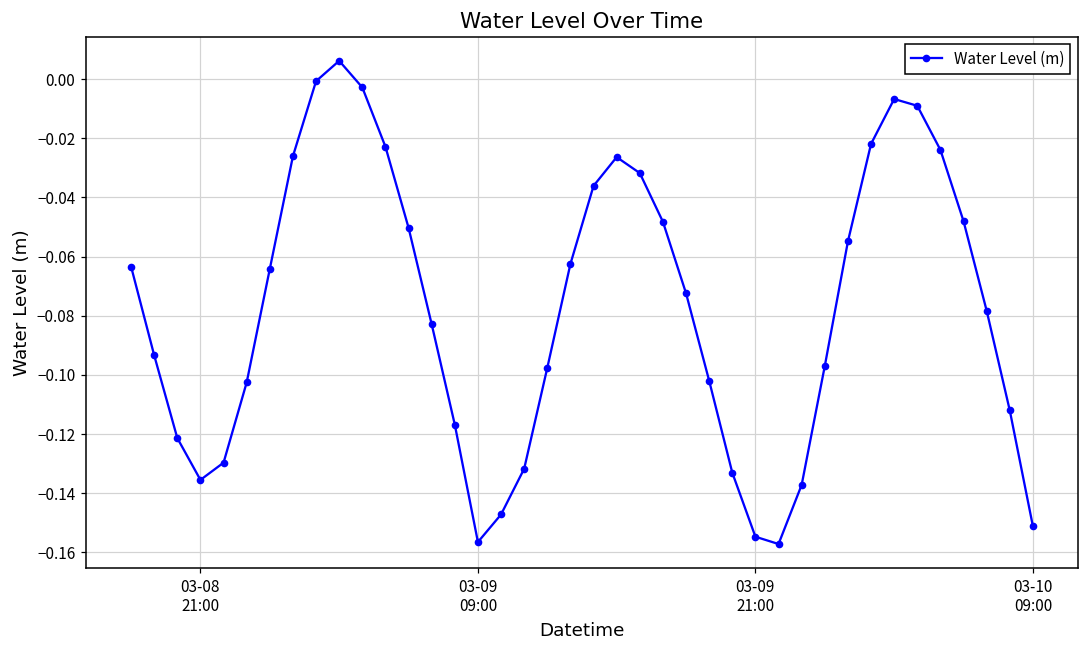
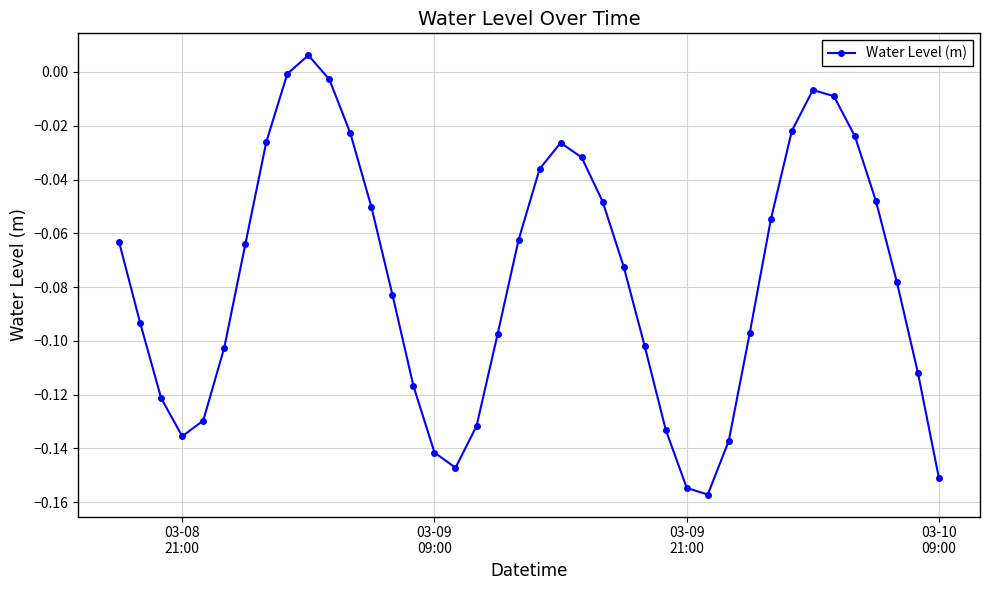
  {
    "03-08 21:00": -0.135,
-   "03-09 09:00": -0.156,
+   "03-09 09:00": -0.142,
    "03-09 21:00": -0.155,
    "03-10 09:00": -0.151
  }
